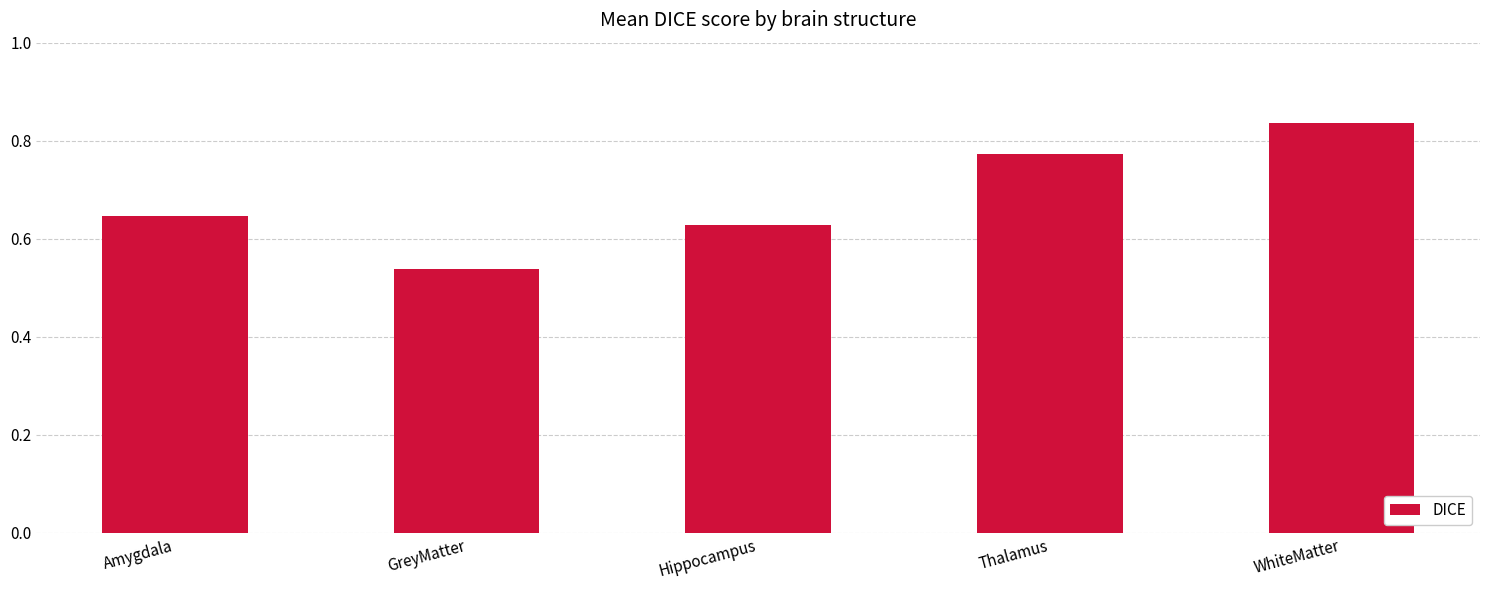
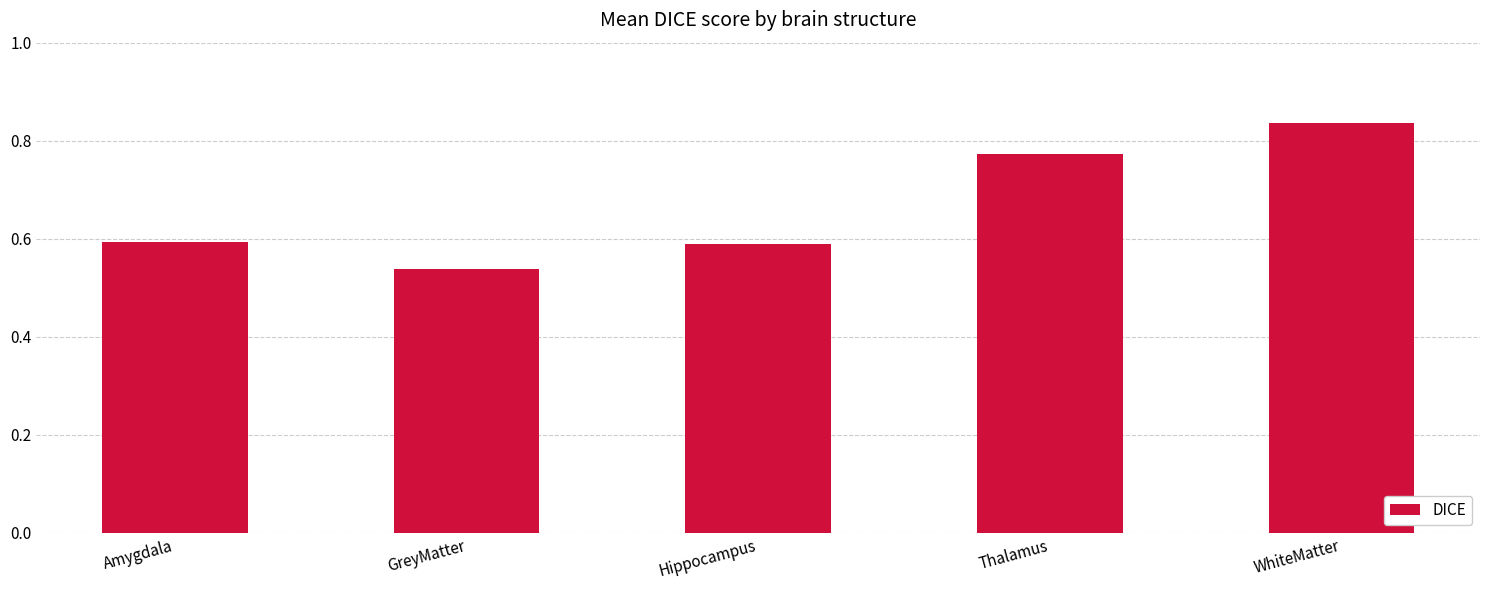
  {
-   "Amygdala": 0.65,
+   "Amygdala": 0.59,
    "GreyMatter": 0.54,
-   "Hippocampus": 0.63,
+   "Hippocampus": 0.59,
    "Thalamus": 0.77,
    "WhiteMatter": 0.84
  }
